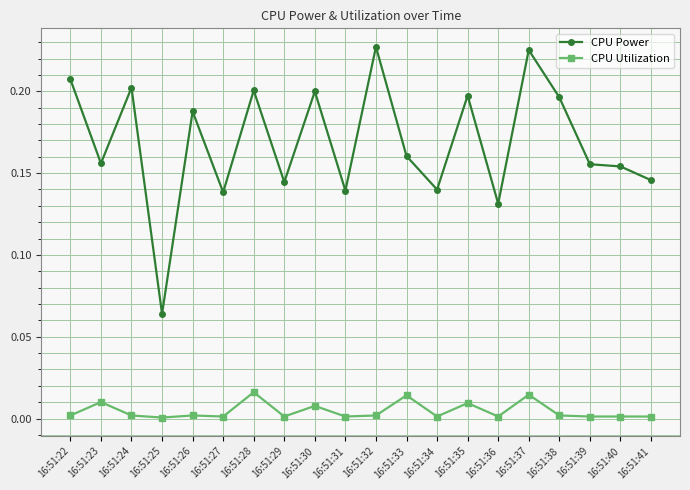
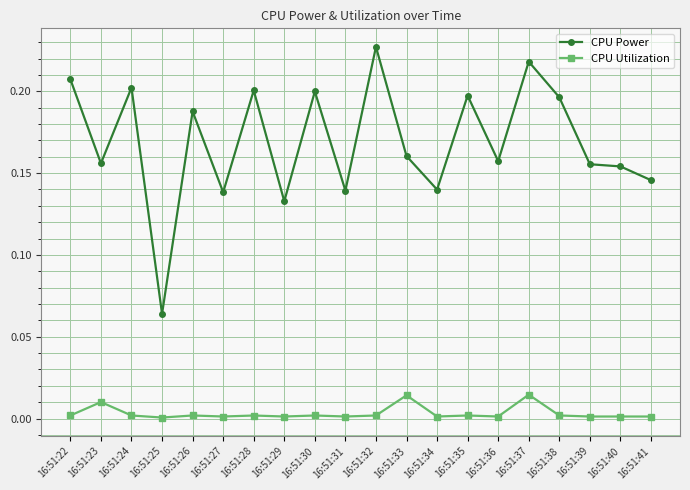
  {
    "CPU Power": {
      "16:51:22": 0.207,
      "16:51:23": 0.156,
      "16:51:24": 0.202,
      "16:51:25": 0.064,
      "16:51:26": 0.188,
      "16:51:27": 0.138,
      "16:51:28": 0.201,
-     "16:51:29": 0.144,
+     "16:51:29": 0.133,
      "16:51:30": 0.200,
      "16:51:31": 0.139,
      "16:51:32": 0.227,
      "16:51:33": 0.160,
      "16:51:34": 0.140,
      "16:51:35": 0.197,
-     "16:51:36": 0.131,
-     "16:51:37": 0.225,
+     "16:51:36": 0.157,
+     "16:51:37": 0.218,
      "16:51:38": 0.196,
      "16:51:39": 0.155,
      "16:51:40": 0.154,
      "16:51:41": 0.146
    },
    "CPU Utilization": {
      "16:51:22": 0.002,
      "16:51:23": 0.010,
      "16:51:24": 0.002,
      "16:51:25": 0.001,
      "16:51:26": 0.002,
      "16:51:27": 0.001,
-     "16:51:28": 0.016,
+     "16:51:28": 0.002,
      "16:51:29": 0.001,
-     "16:51:30": 0.008,
+     "16:51:30": 0.002,
      "16:51:31": 0.001,
      "16:51:32": 0.002,
      "16:51:33": 0.014,
      "16:51:34": 0.001,
-     "16:51:35": 0.009,
+     "16:51:35": 0.002,
      "16:51:36": 0.001,
      "16:51:37": 0.015,
      "16:51:38": 0.002,
      "16:51:39": 0.001,
      "16:51:40": 0.001,
      "16:51:41": 0.001
    }
  }
